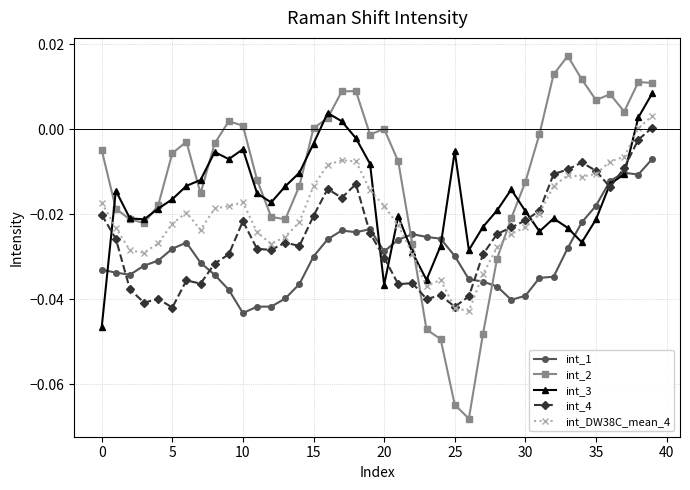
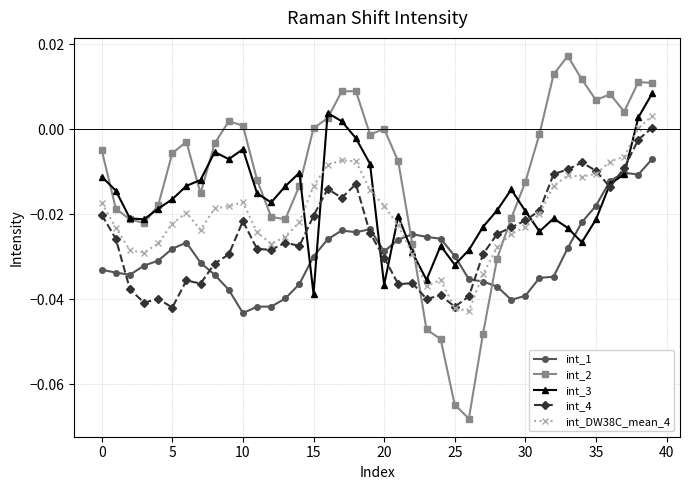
  {
    "int_3": {
-     "0": -0.047,
+     "0": -0.011,
      "5": -0.016,
      "10": -0.005,
-     "15": -0.003,
+     "15": -0.039,
      "20": -0.037,
-     "25": -0.005,
+     "25": -0.032,
      "30": -0.019,
      "35": -0.021
    }
  }
